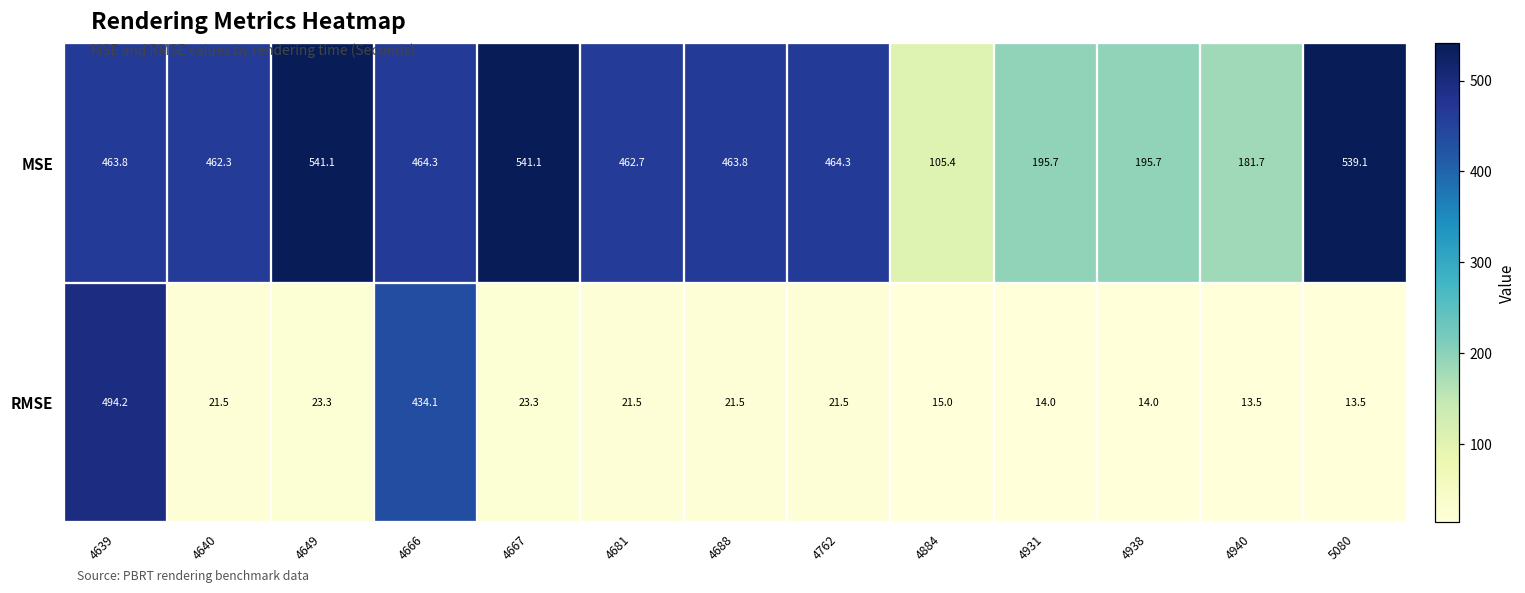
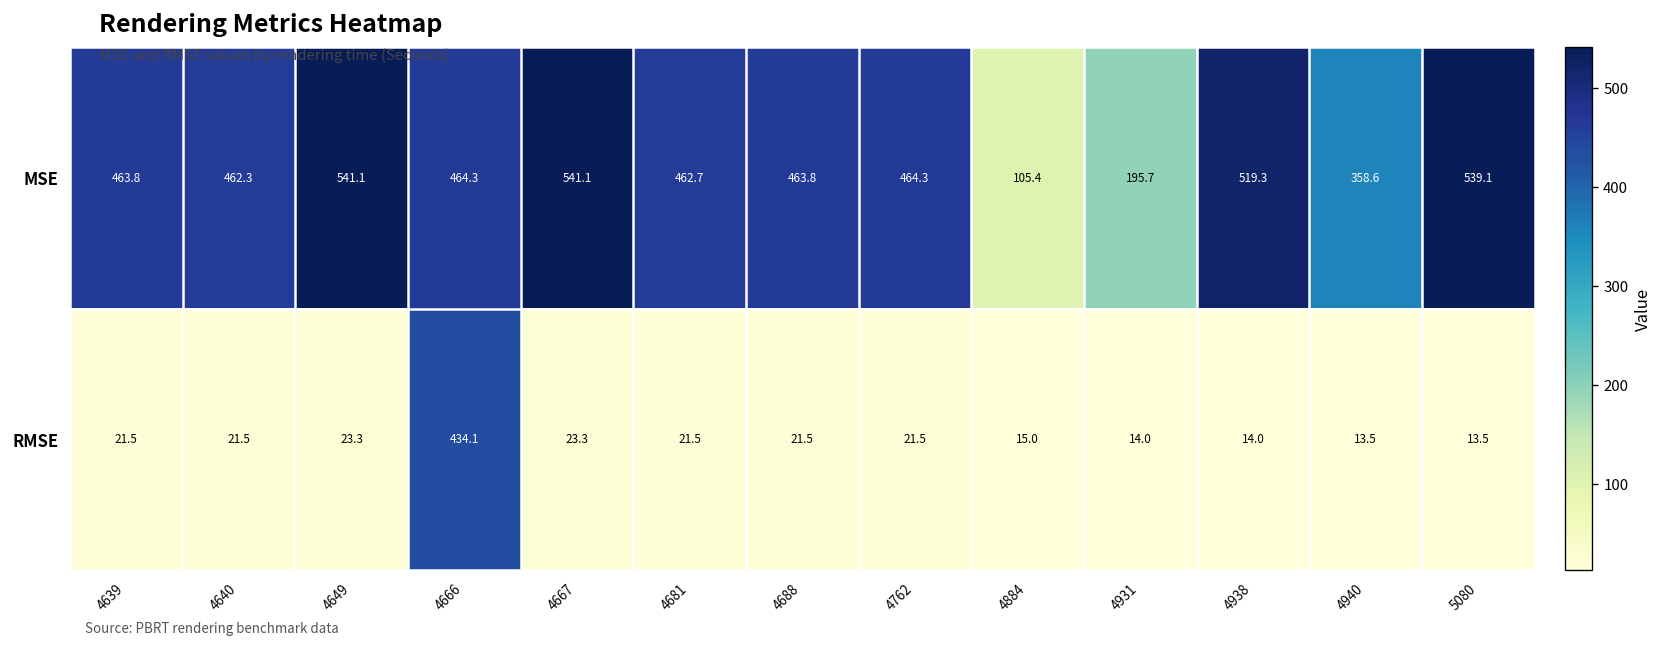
  {
    "MSE": {
      "4639": 463.8,
      "4640": 462.3,
      "4649": 541.1,
      "4666": 464.3,
      "4667": 541.1,
      "4681": 462.7,
      "4688": 463.8,
      "4762": 464.3,
      "4884": 105.4,
      "4931": 195.7,
-     "4938": 195.7,
-     "4940": 181.7,
+     "4938": 519.3,
+     "4940": 358.6,
      "5080": 539.1
    },
    "RMSE": {
-     "4639": 494.2,
+     "4639": 21.5,
      "4640": 21.5,
      "4649": 23.3,
      "4666": 434.1,
      "4667": 23.3,
      "4681": 21.5,
      "4688": 21.5,
      "4762": 21.5,
      "4884": 15.0,
      "4931": 14.0,
      "4938": 14.0,
      "4940": 13.5,
      "5080": 13.5
    }
  }
